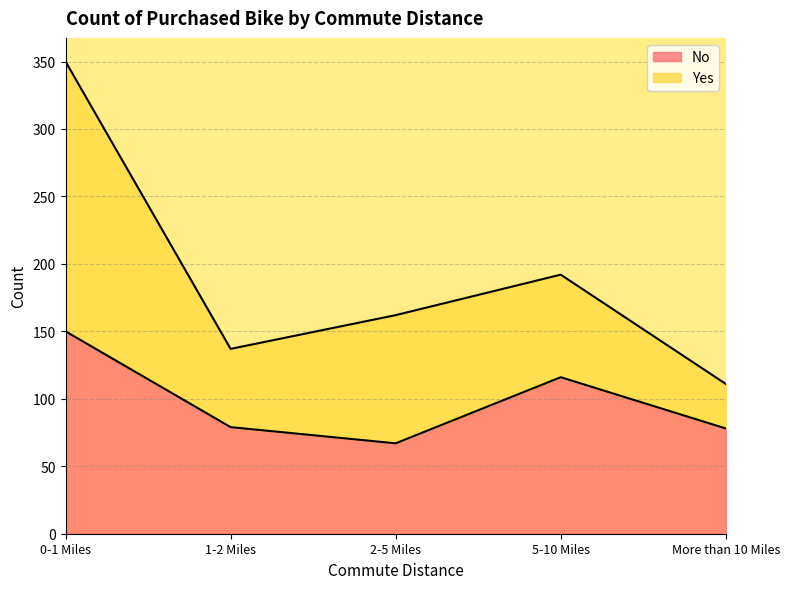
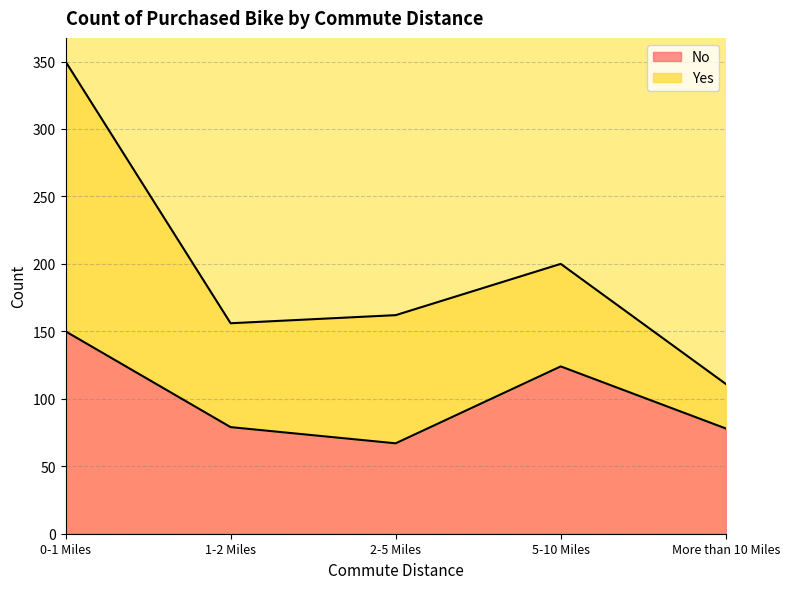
  {
    "No": {
      "0-1 Miles": 150,
      "1-2 Miles": 79,
      "2-5 Miles": 67,
-     "5-10 Miles": 116,
+     "5-10 Miles": 124,
      "More than 10 Miles": 78
    },
    "Yes": {
      "0-1 Miles": 200,
-     "1-2 Miles": 58,
+     "1-2 Miles": 77,
      "2-5 Miles": 95,
      "5-10 Miles": 76,
      "More than 10 Miles": 33
    }
  }
